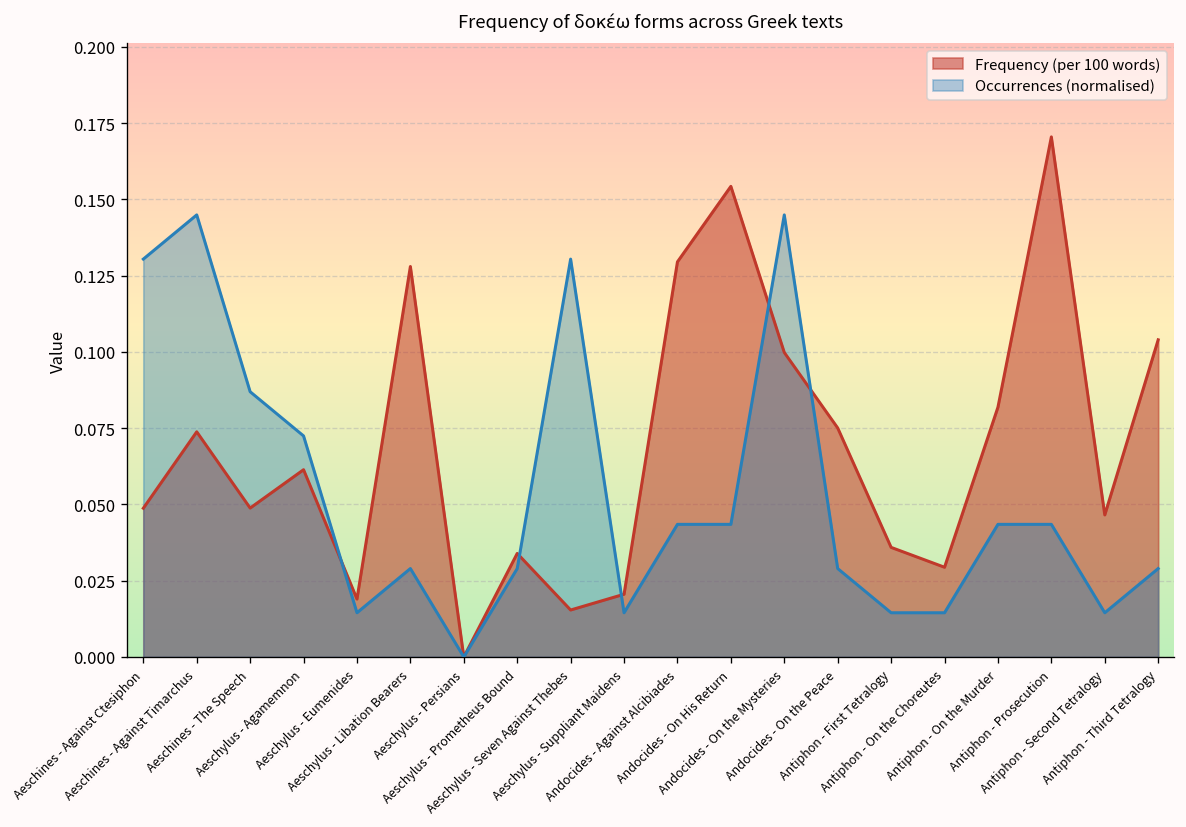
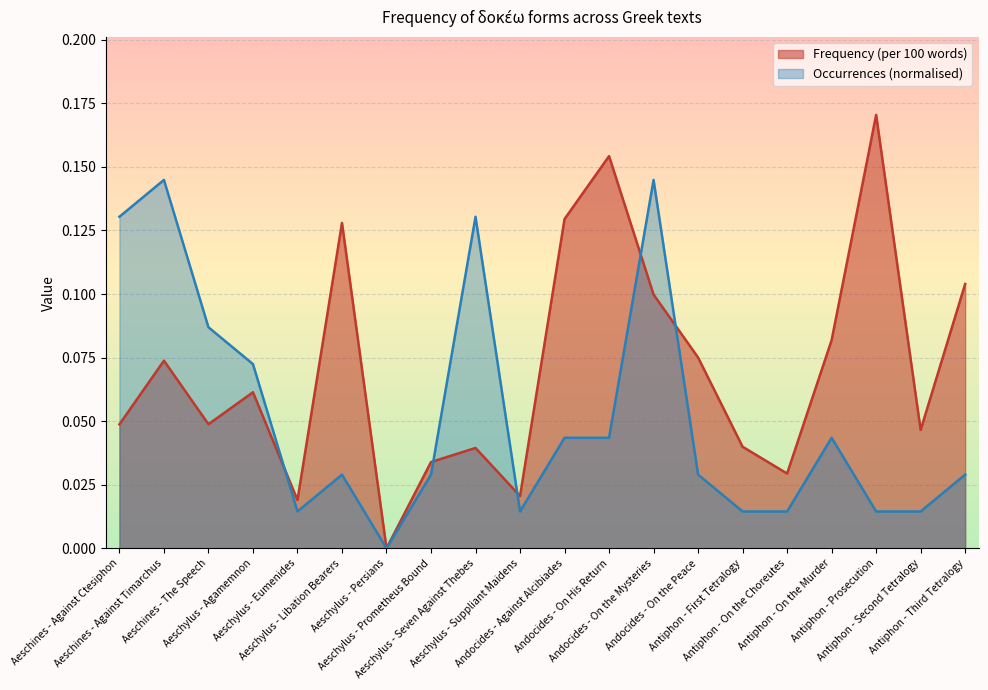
  {
    "Frequency (per 100 words)": {
      "Aeschines - Against Ctesiphon": 0.049,
      "Aeschines - Against Timarchus": 0.074,
      "Aeschines - The Speech": 0.049,
      "Aeschylus - Agamemnon": 0.061,
      "Aeschylus - Eumenides": 0.019,
      "Aeschylus - Libation Bearers": 0.128,
      "Aeschylus - Prometheus Bound": 0.034,
-     "Aeschylus - Seven Against Thebes": 0.015,
+     "Aeschylus - Seven Against Thebes": 0.039,
      "Aeschylus - Suppliant Maidens": 0.021,
      "Andocides - Against Alcibiades": 0.130,
      "Andocides - On His Return": 0.154,
      "Andocides - On the Mysteries": 0.100,
      "Andocides - On the Peace": 0.075,
-     "Antiphon - First Tetralogy": 0.036,
+     "Antiphon - First Tetralogy": 0.040,
      "Antiphon - On the Choreutes": 0.029,
      "Antiphon - On the Murder": 0.082,
      "Antiphon - Prosecution": 0.170,
      "Antiphon - Second Tetralogy": 0.047,
      "Antiphon - Third Tetralogy": 0.104
    },
    "Occurrences (normalised)": {
      "Aeschines - Against Ctesiphon": 0.130,
      "Aeschines - Against Timarchus": 0.145,
      "Aeschines - The Speech": 0.087,
      "Aeschylus - Agamemnon": 0.072,
      "Aeschylus - Eumenides": 0.014,
      "Aeschylus - Libation Bearers": 0.029,
      "Aeschylus - Prometheus Bound": 0.029,
      "Aeschylus - Seven Against Thebes": 0.130,
      "Aeschylus - Suppliant Maidens": 0.014,
      "Andocides - Against Alcibiades": 0.043,
      "Andocides - On His Return": 0.043,
      "Andocides - On the Mysteries": 0.145,
      "Andocides - On the Peace": 0.029,
      "Antiphon - First Tetralogy": 0.014,
      "Antiphon - On the Choreutes": 0.014,
      "Antiphon - On the Murder": 0.043,
-     "Antiphon - Prosecution": 0.043,
+     "Antiphon - Prosecution": 0.014,
      "Antiphon - Second Tetralogy": 0.014,
      "Antiphon - Third Tetralogy": 0.029
    }
  }
